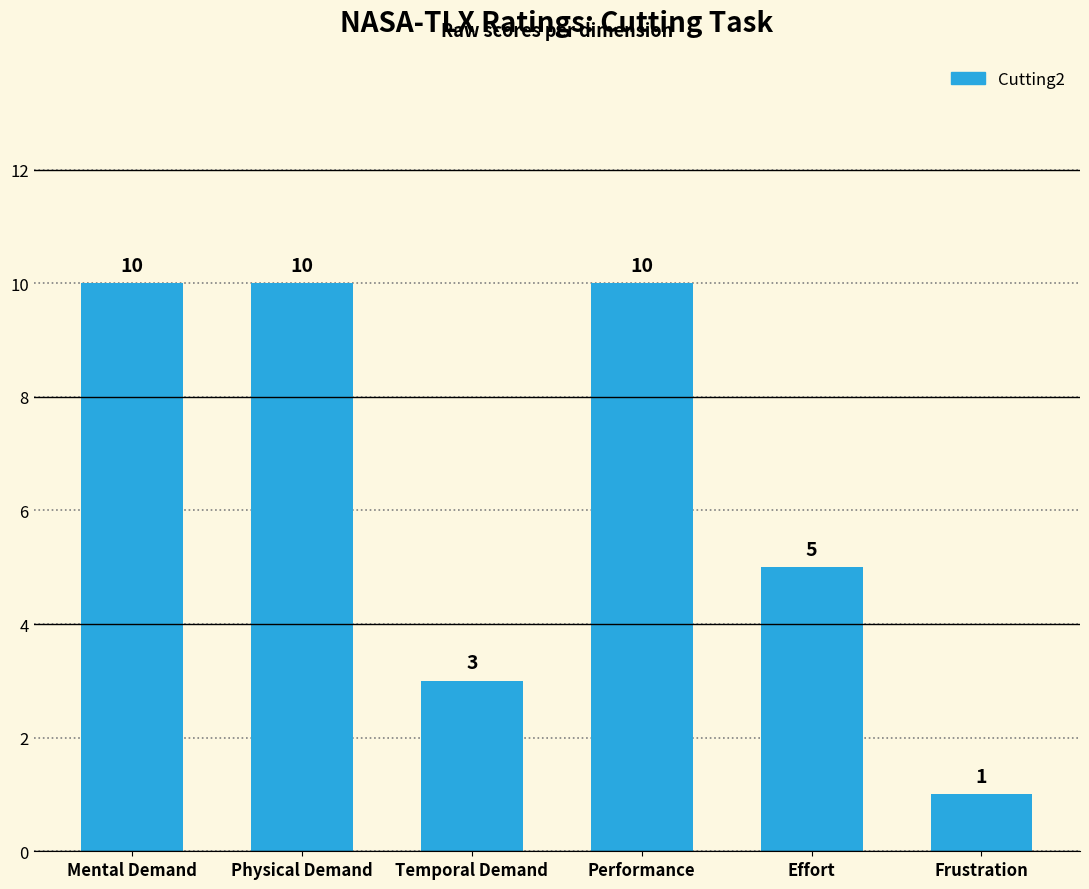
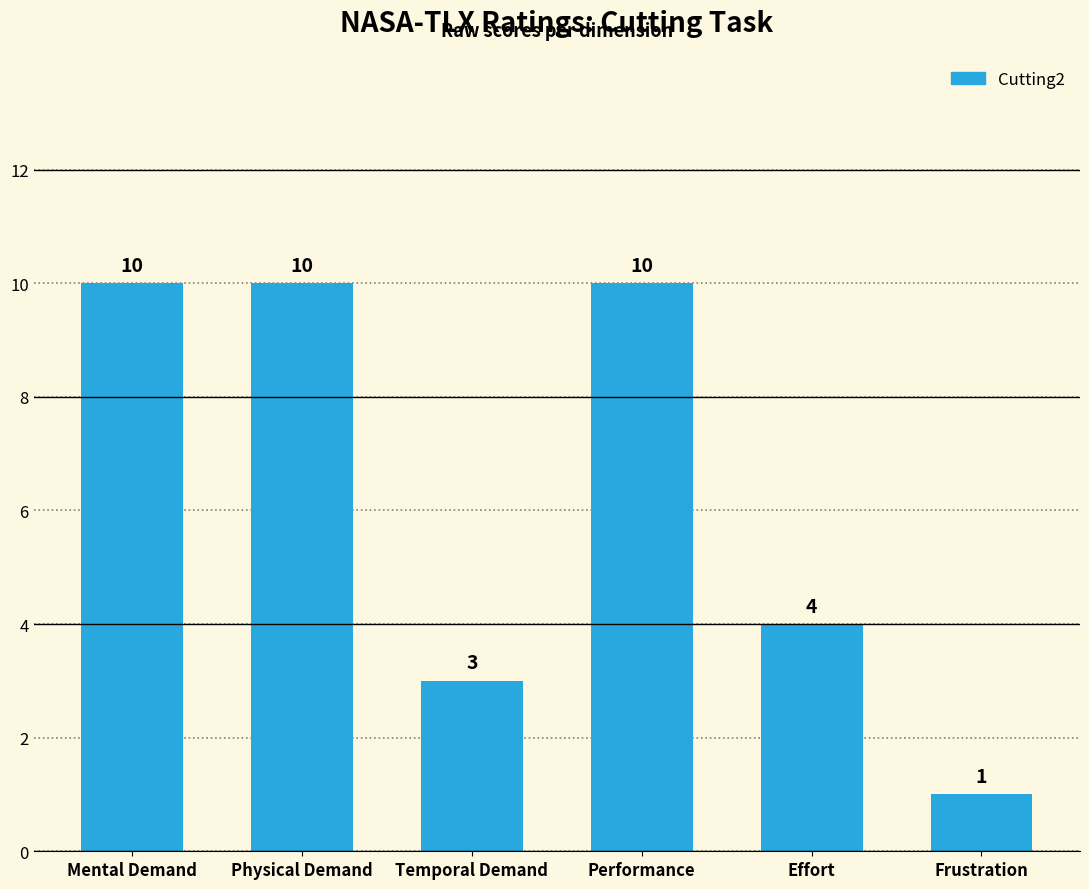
  {
    "Mental Demand": 10,
    "Physical Demand": 10,
    "Temporal Demand": 3,
    "Performance": 10,
-   "Effort": 5,
+   "Effort": 4,
    "Frustration": 1
  }
